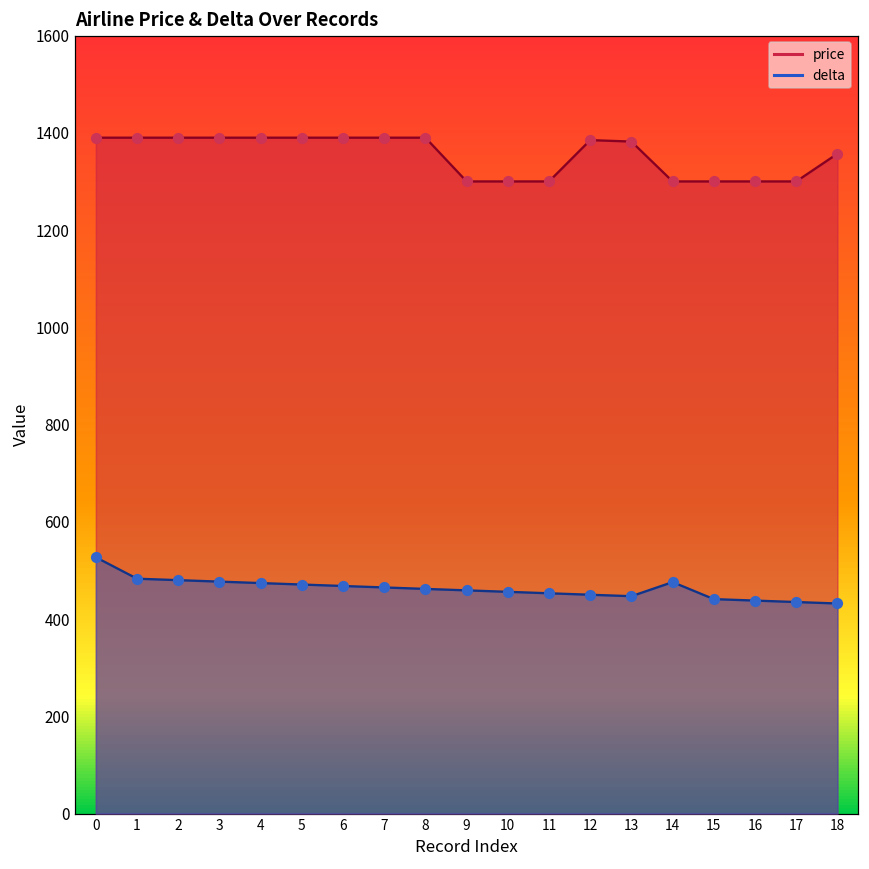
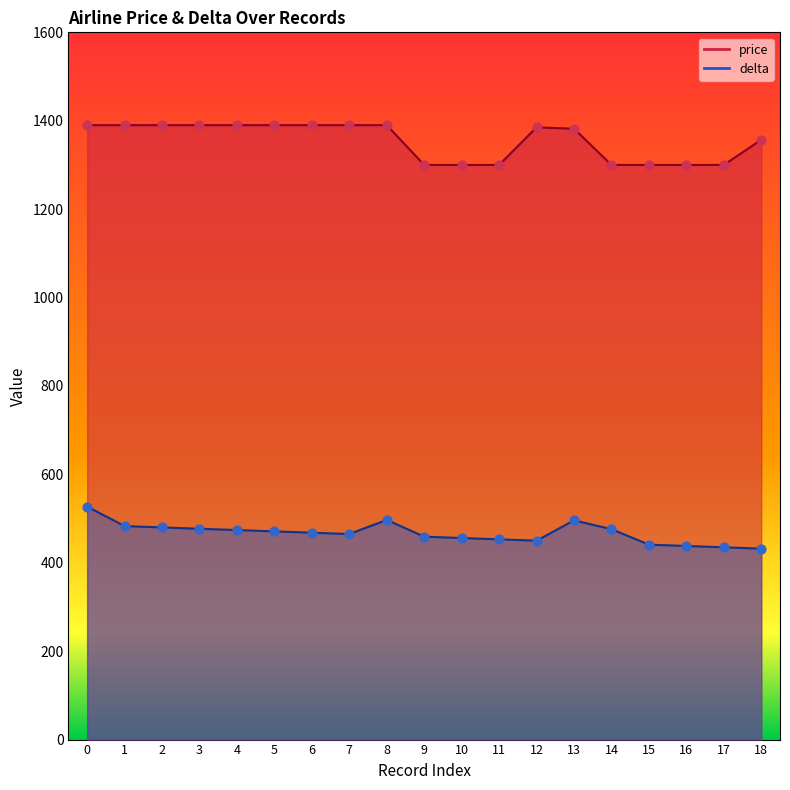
  {
    "price": {
      "0": 1390,
      "1": 1390,
      "2": 1390,
      "3": 1390,
      "4": 1390,
      "5": 1390,
      "6": 1390,
      "7": 1390,
      "8": 1390,
      "9": 1300,
      "10": 1300,
      "11": 1300,
      "12": 1390,
      "13": 1380,
      "14": 1300,
      "15": 1300,
      "16": 1300,
      "17": 1300,
      "18": 1360
    },
    "delta": {
      "0": 530,
      "1": 480,
      "2": 480,
      "3": 480,
      "4": 470,
      "5": 470,
      "6": 470,
      "7": 470,
-     "8": 460,
+     "8": 500,
      "9": 460,
      "10": 460,
      "11": 450,
      "12": 450,
-     "13": 450,
+     "13": 500,
      "14": 480,
      "15": 440,
      "16": 440,
      "17": 440,
      "18": 430
    }
  }
